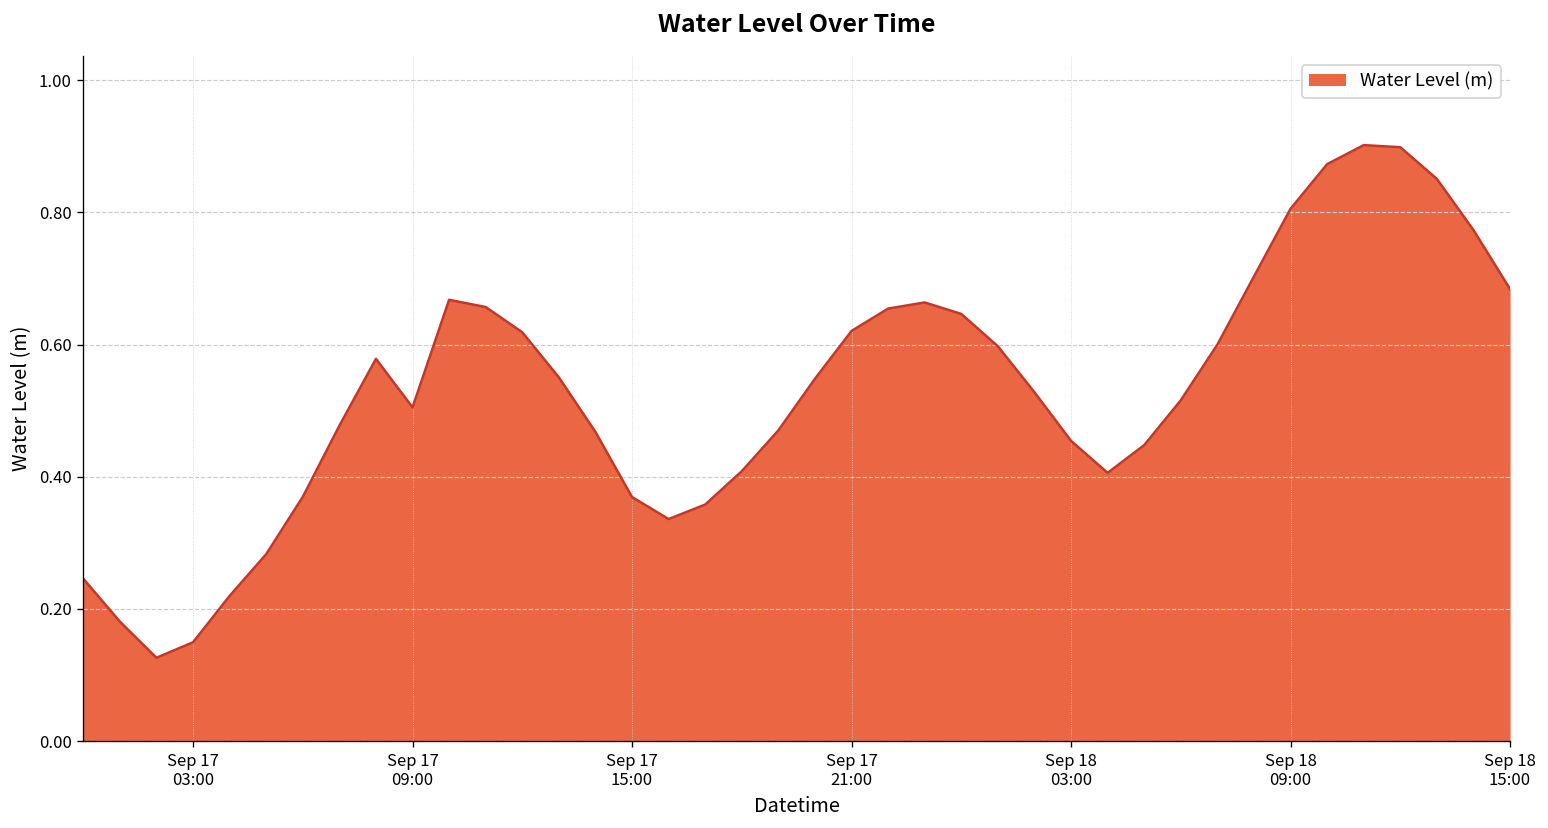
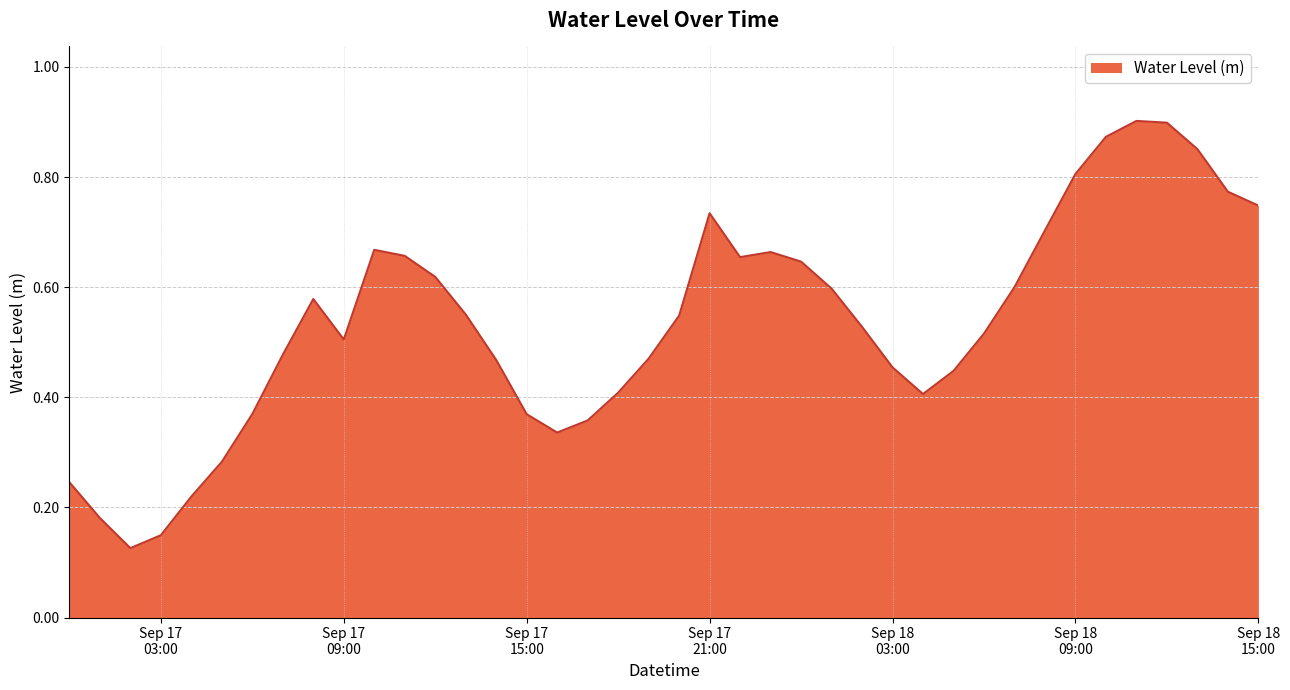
  {
    "Sep 17 03:00": 0.15,
    "Sep 17 09:00": 0.50,
    "Sep 17 15:00": 0.37,
-   "Sep 17 21:00": 0.62,
+   "Sep 17 21:00": 0.73,
    "Sep 18 03:00": 0.45,
    "Sep 18 09:00": 0.81,
-   "Sep 18 15:00": 0.68
+   "Sep 18 15:00": 0.75
  }
